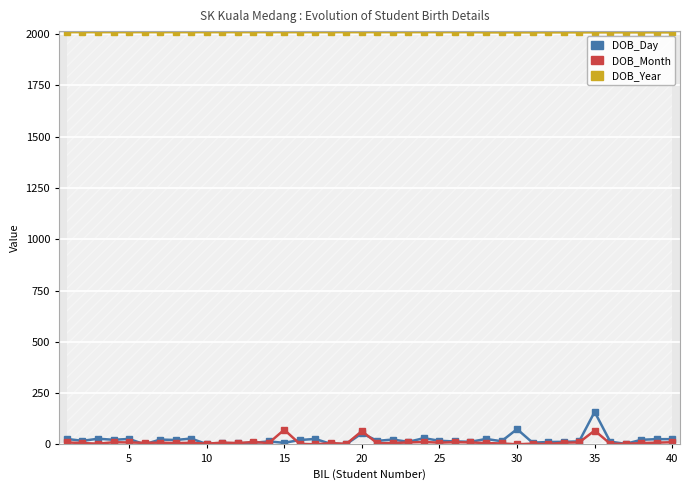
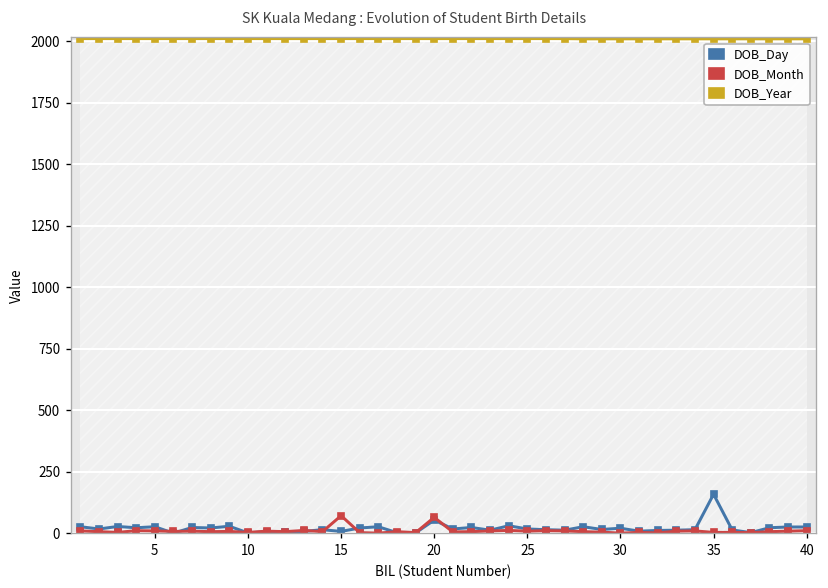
  {
    "DOB_Day": {
      "5": 30,
      "15": 10,
-     "30": 80,
+     "30": 20,
      "35": 160,
      "40": 30
    },
    "DOB_Month": {
      "5": 10,
      "15": 70,
      "30": 0,
-     "35": 70,
+     "35": 0,
      "40": 10
    }
  }
